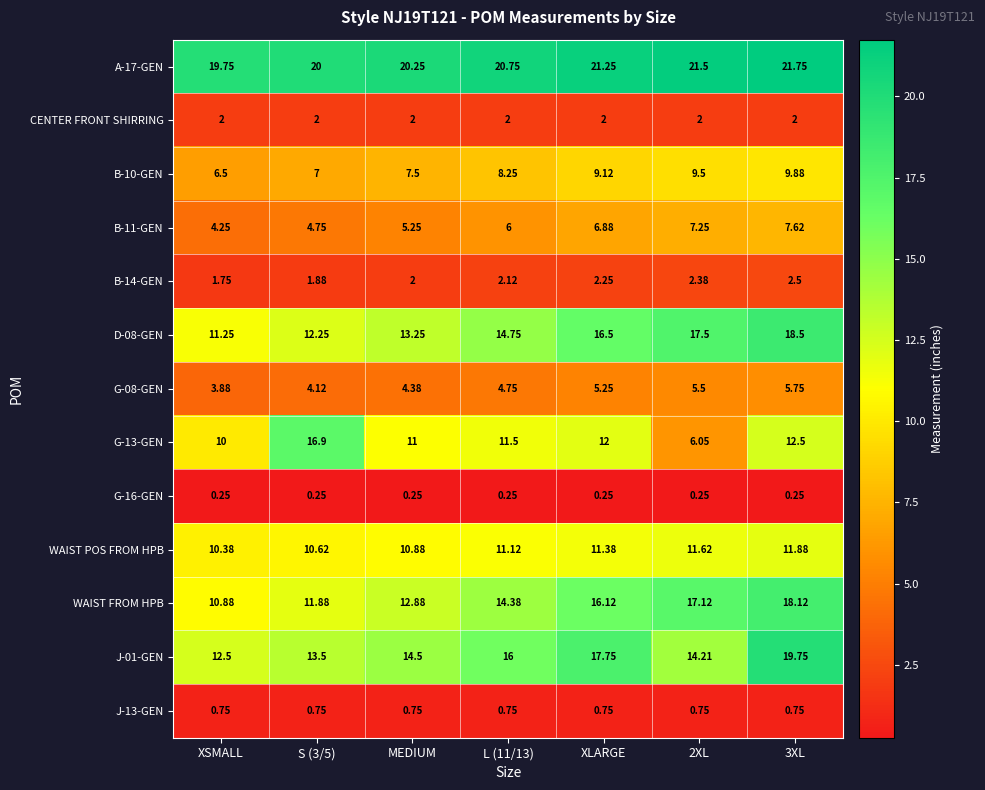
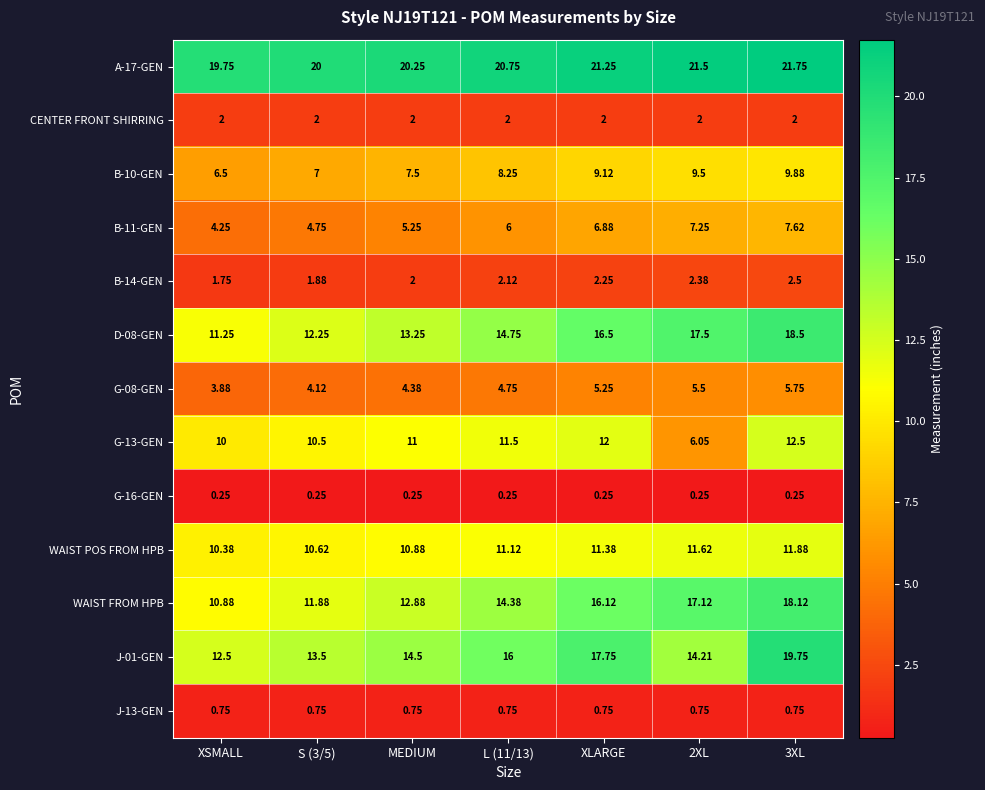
  {
    "A-17-GEN": {
      "XSMALL": 19.75,
      "S (3/5)": 20,
      "MEDIUM": 20.25,
      "L (11/13)": 20.75,
      "XLARGE": 21.25,
      "2XL": 21.5,
      "3XL": 21.75
    },
    "CENTER FRONT SHIRRING": {
      "XSMALL": 2,
      "S (3/5)": 2,
      "MEDIUM": 2,
      "L (11/13)": 2,
      "XLARGE": 2,
      "2XL": 2,
      "3XL": 2
    },
    "B-10-GEN": {
      "XSMALL": 6.5,
      "S (3/5)": 7,
      "MEDIUM": 7.5,
      "L (11/13)": 8.25,
      "XLARGE": 9.12,
      "2XL": 9.5,
      "3XL": 9.88
    },
    "B-11-GEN": {
      "XSMALL": 4.25,
      "S (3/5)": 4.75,
      "MEDIUM": 5.25,
      "L (11/13)": 6,
      "XLARGE": 6.88,
      "2XL": 7.25,
      "3XL": 7.62
    },
    "B-14-GEN": {
      "XSMALL": 1.75,
      "S (3/5)": 1.88,
      "MEDIUM": 2,
      "L (11/13)": 2.12,
      "XLARGE": 2.25,
      "2XL": 2.38,
      "3XL": 2.5
    },
    "D-08-GEN": {
      "XSMALL": 11.25,
      "S (3/5)": 12.25,
      "MEDIUM": 13.25,
      "L (11/13)": 14.75,
      "XLARGE": 16.5,
      "2XL": 17.5,
      "3XL": 18.5
    },
    "G-08-GEN": {
      "XSMALL": 3.88,
      "S (3/5)": 4.12,
      "MEDIUM": 4.38,
      "L (11/13)": 4.75,
      "XLARGE": 5.25,
      "2XL": 5.5,
      "3XL": 5.75
    },
    "G-13-GEN": {
      "XSMALL": 10,
-     "S (3/5)": 16.9,
+     "S (3/5)": 10.5,
      "MEDIUM": 11,
      "L (11/13)": 11.5,
      "XLARGE": 12,
      "2XL": 6.05,
      "3XL": 12.5
    },
    "G-16-GEN": {
      "XSMALL": 0.25,
      "S (3/5)": 0.25,
      "MEDIUM": 0.25,
      "L (11/13)": 0.25,
      "XLARGE": 0.25,
      "2XL": 0.25,
      "3XL": 0.25
    },
    "WAIST POS FROM HPB": {
      "XSMALL": 10.38,
      "S (3/5)": 10.62,
      "MEDIUM": 10.88,
      "L (11/13)": 11.12,
      "XLARGE": 11.38,
      "2XL": 11.62,
      "3XL": 11.88
    },
    "WAIST FROM HPB": {
      "XSMALL": 10.88,
      "S (3/5)": 11.88,
      "MEDIUM": 12.88,
      "L (11/13)": 14.38,
      "XLARGE": 16.12,
      "2XL": 17.12,
      "3XL": 18.12
    },
    "J-01-GEN": {
      "XSMALL": 12.5,
      "S (3/5)": 13.5,
      "MEDIUM": 14.5,
      "L (11/13)": 16,
      "XLARGE": 17.75,
      "2XL": 14.21,
      "3XL": 19.75
    },
    "J-13-GEN": {
      "XSMALL": 0.75,
      "S (3/5)": 0.75,
      "MEDIUM": 0.75,
      "L (11/13)": 0.75,
      "XLARGE": 0.75,
      "2XL": 0.75,
      "3XL": 0.75
    }
  }
